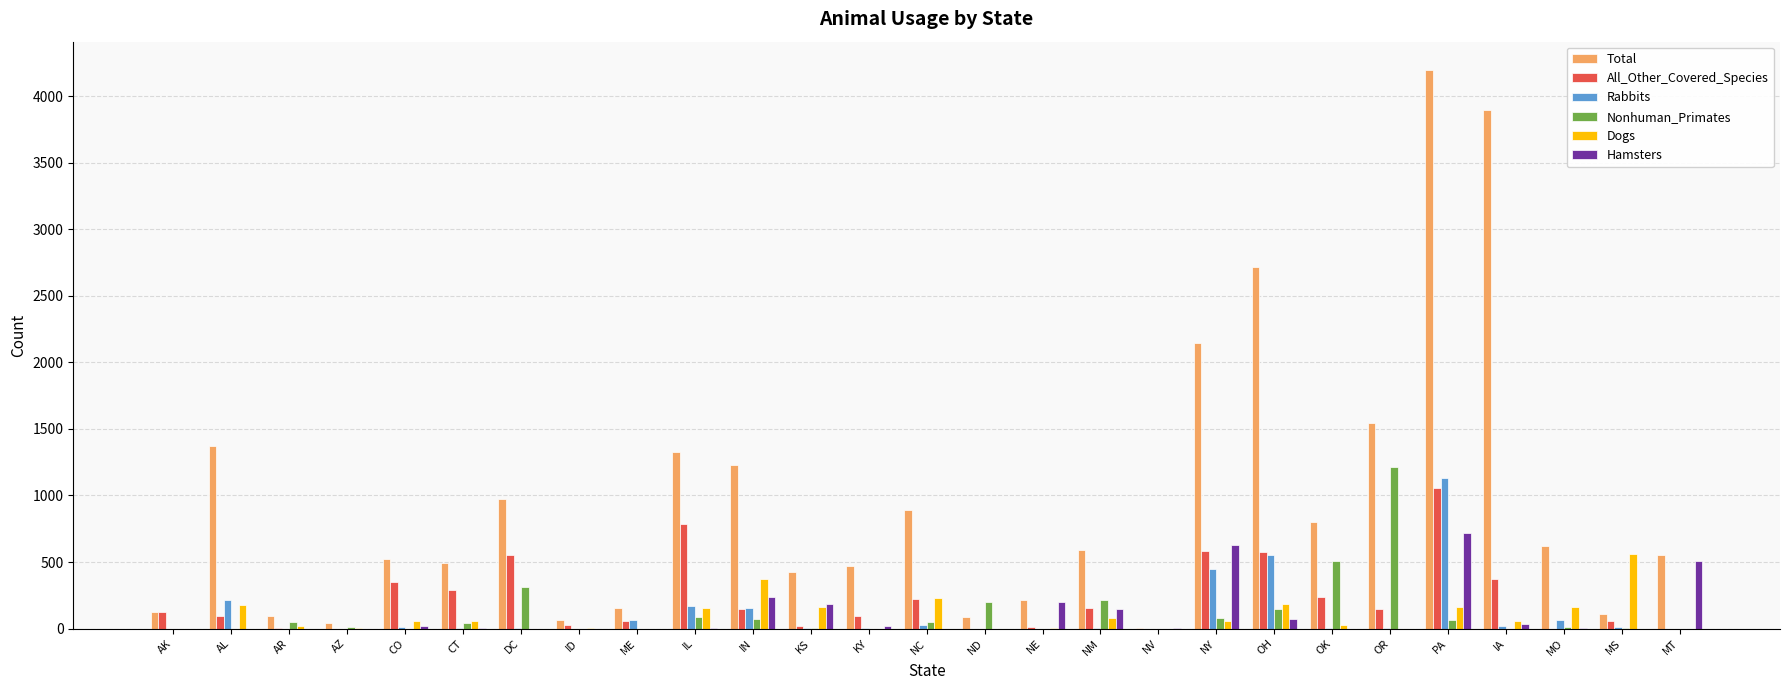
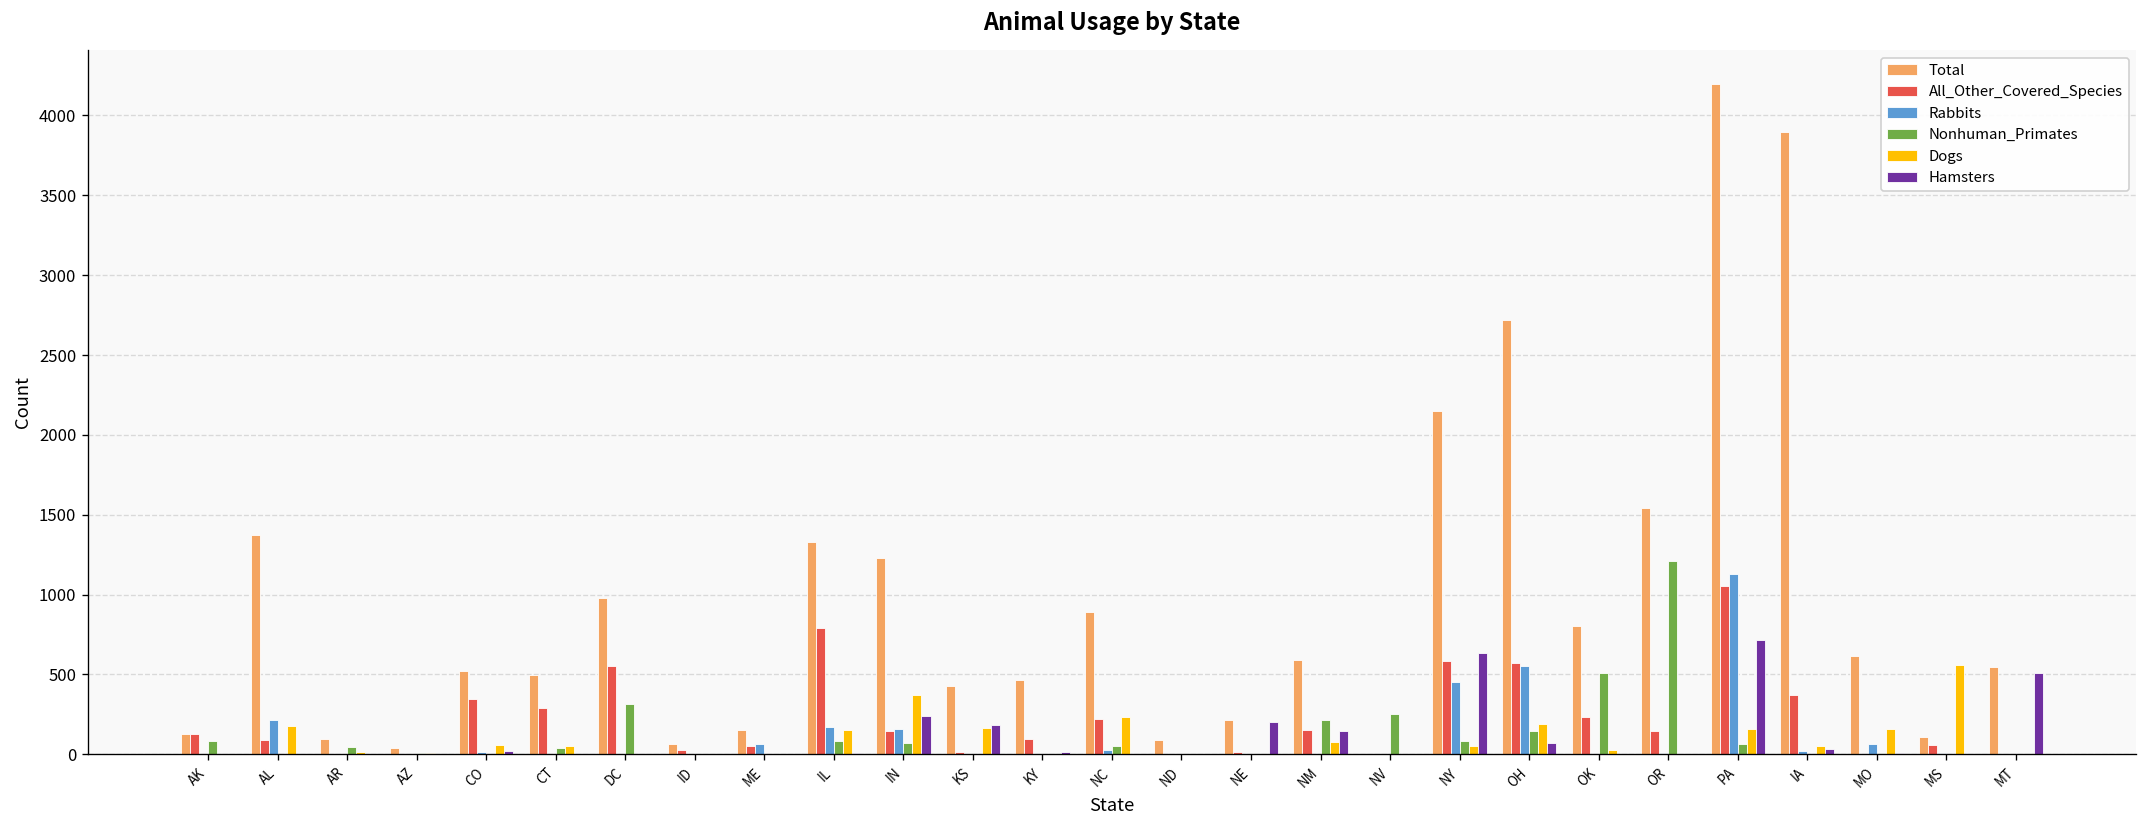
  {
    "Total": {
      "AK": 120,
      "AL": 1370,
      "AR": 90,
      "AZ": 40,
      "CO": 520,
      "CT": 490,
      "DC": 980,
      "ID": 70,
      "ME": 150,
      "IL": 1330,
      "IN": 1230,
      "KS": 430,
      "KY": 470,
      "NC": 890,
      "ND": 90,
      "NE": 220,
      "NM": 590,
      "NY": 2150,
      "OH": 2720,
      "OK": 800,
      "OR": 1550,
      "PA": 4200,
      "IA": 3900,
      "MO": 620,
      "MS": 110,
      "MT": 550
    },
    "All_Other_Covered_Species": {
      "AK": 120,
      "AL": 90,
      "AZ": 0,
      "CO": 350,
      "CT": 290,
      "DC": 560,
      "ID": 30,
      "ME": 50,
      "IL": 790,
      "IN": 150,
      "KY": 100,
      "NC": 220,
      "ND": 0,
      "NM": 150,
      "NV": 0,
      "NY": 580,
      "OH": 570,
      "OK": 240,
      "OR": 140,
      "PA": 1060,
      "IA": 370,
      "MO": 0,
      "MS": 60,
      "MT": 0
    },
    "Rabbits": {
      "AK": 0,
      "AL": 220,
      "AR": 0,
      "AZ": 0,
      "ID": 0,
      "ME": 60,
      "IL": 170,
      "IN": 160,
      "NC": 20,
      "ND": 0,
      "NE": 0,
      "NV": 0,
      "NY": 450,
      "OH": 550,
      "PA": 1130,
      "IA": 20,
      "MO": 70,
      "MT": 0
    },
    "Nonhuman_Primates": {
-     "AK": 0,
+     "AK": 90,
      "AL": 0,
      "AR": 50,
      "CO": 0,
      "CT": 40,
      "DC": 310,
      "ID": 0,
      "ME": 0,
      "IL": 90,
      "IN": 70,
      "KY": 0,
      "NC": 50,
-     "ND": 200,
+     "ND": 0,
      "NE": 0,
      "NM": 220,
-     "NV": 0,
+     "NV": 250,
      "NY": 80,
      "OH": 150,
      "OK": 510,
      "OR": 1210,
      "PA": 70,
      "IA": 0,
      "MT": 0
    },
    "Dogs": {
      "AK": 0,
      "AL": 180,
      "CO": 60,
      "CT": 50,
      "DC": 0,
      "ME": 0,
      "IL": 150,
      "IN": 370,
      "KS": 160,
      "KY": 0,
      "NC": 230,
      "ND": 0,
      "NM": 80,
      "NV": 0,
      "NY": 50,
      "OH": 190,
      "OK": 30,
      "OR": 0,
      "PA": 160,
      "IA": 50,
      "MO": 160,
      "MS": 560,
      "MT": 0
    },
    "Hamsters": {
      "AK": 0,
      "AL": 0,
      "AR": 0,
      "AZ": 0,
      "CO": 20,
      "DC": 0,
      "ID": 0,
      "ME": 0,
      "IN": 240,
      "KS": 180,
      "NC": 0,
      "ND": 0,
      "NE": 200,
      "NM": 140,
      "NY": 630,
      "OH": 70,
      "OK": 0,
      "OR": 0,
      "PA": 720,
      "IA": 40,
      "MS": 0,
      "MT": 510
    }
  }
